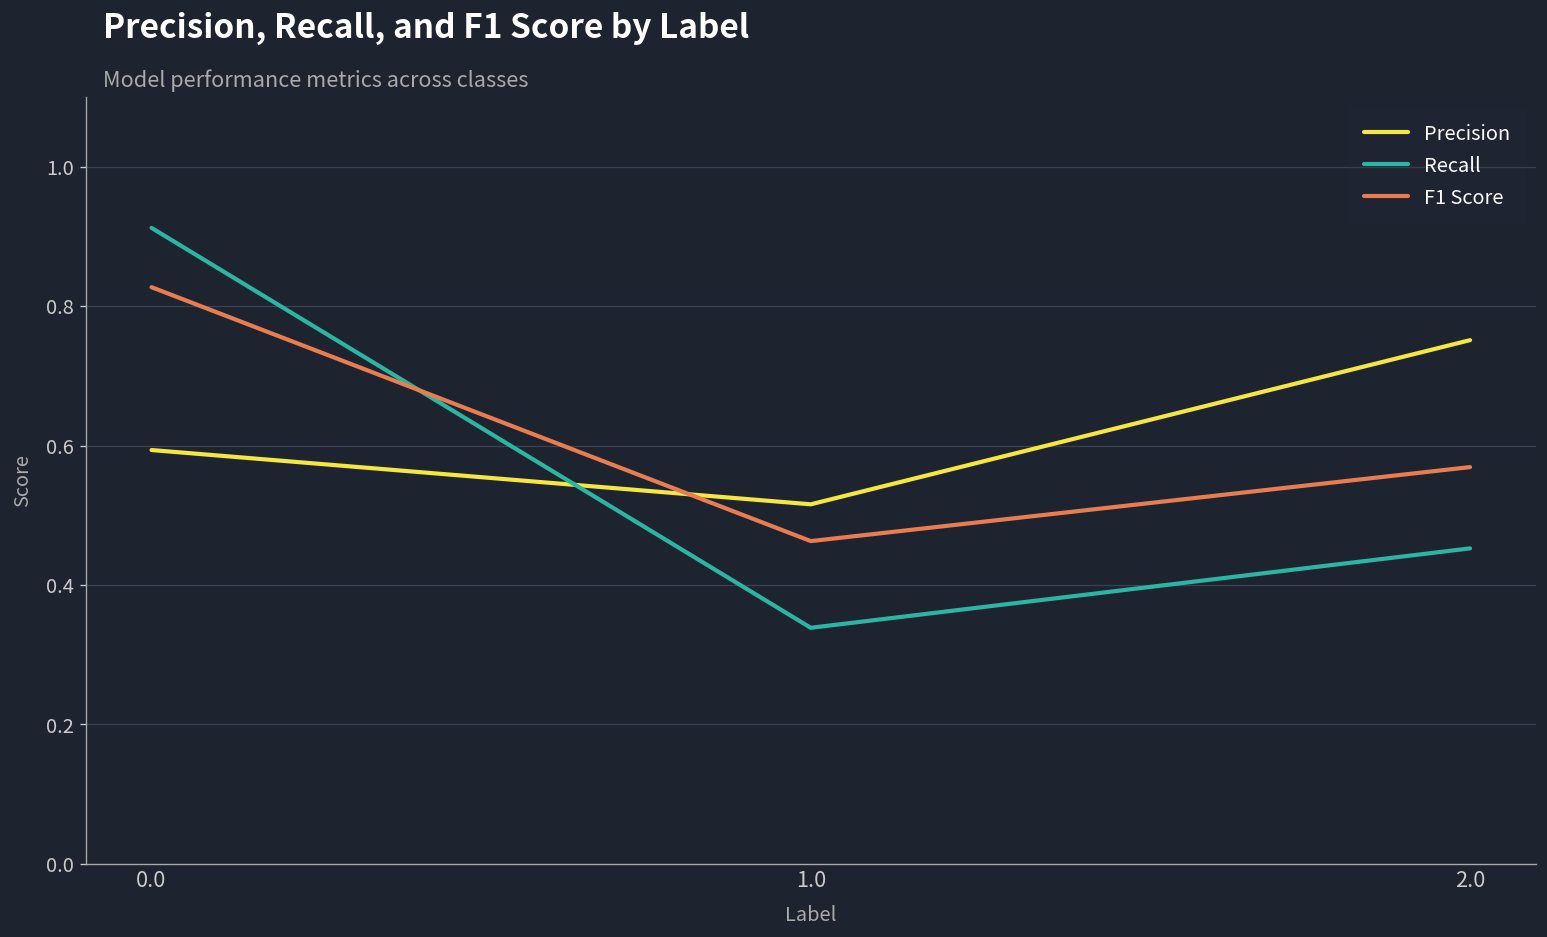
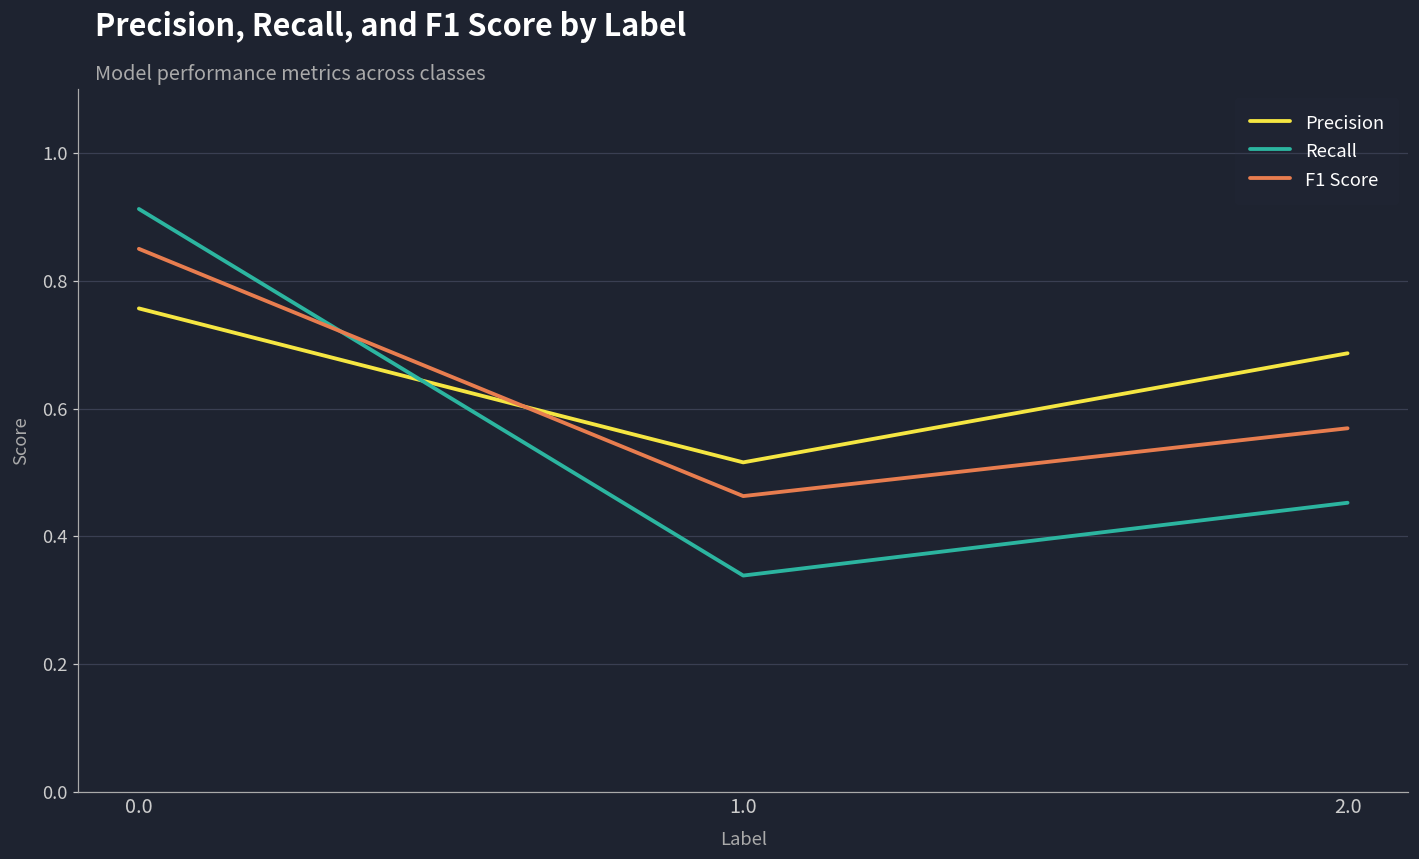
  {
    "Precision": {
-     "0.0": 0.59,
+     "0.0": 0.76,
      "1.0": 0.52,
-     "2.0": 0.75
+     "2.0": 0.69
    },
    "Recall": {
      "0.0": 0.91,
      "1.0": 0.34,
      "2.0": 0.45
    },
    "F1 Score": {
-     "0.0": 0.83,
+     "0.0": 0.85,
      "1.0": 0.46,
      "2.0": 0.57
    }
  }
